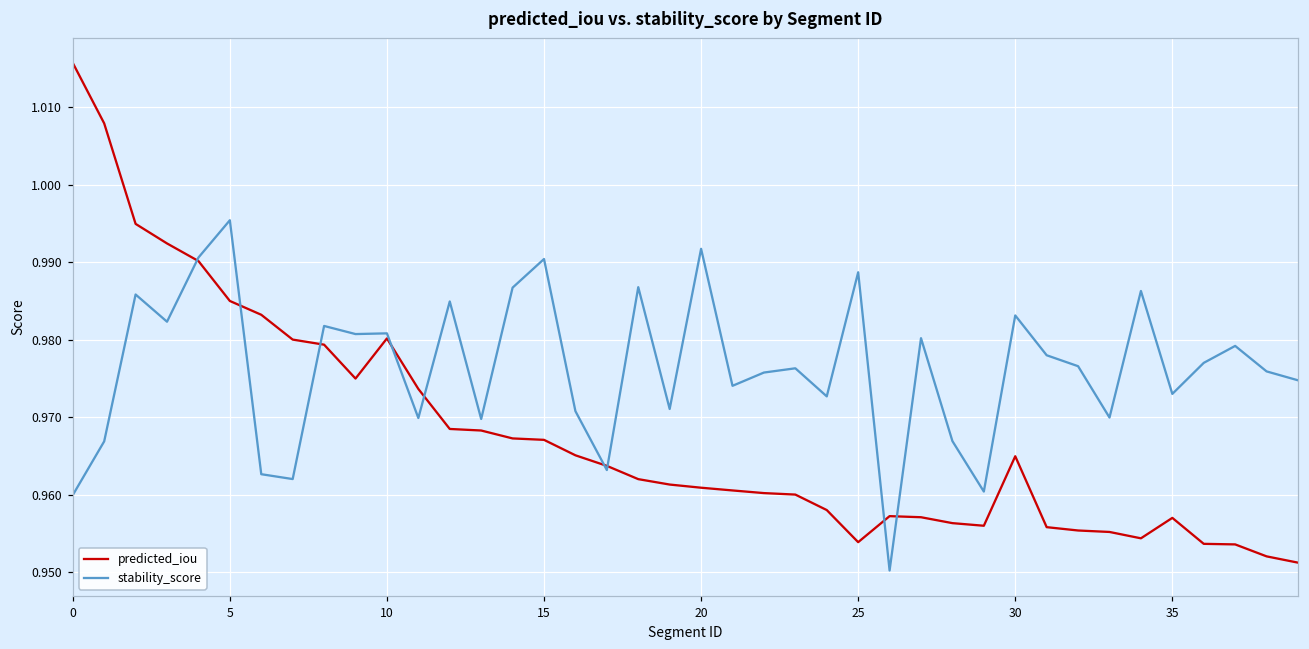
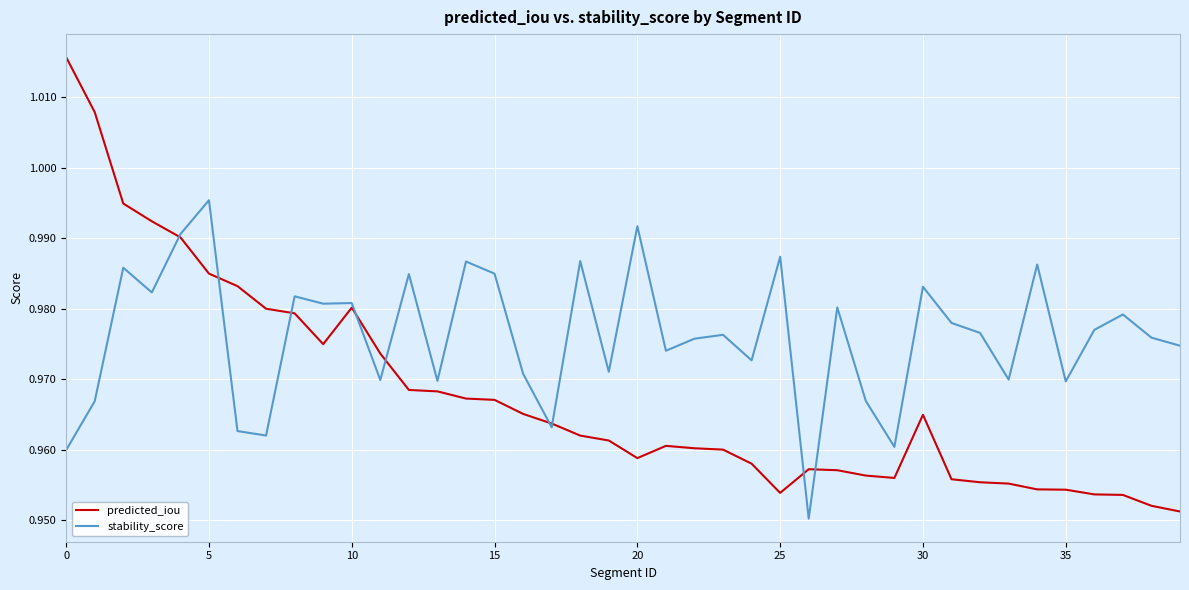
  {
    "predicted_iou": {
      "0": 1.016,
      "5": 0.985,
      "10": 0.980,
      "15": 0.967,
-     "20": 0.961,
+     "20": 0.959,
      "25": 0.954,
      "30": 0.965,
-     "35": 0.957
+     "35": 0.954
    },
    "stability_score": {
      "0": 0.960,
      "5": 0.995,
      "10": 0.981,
-     "15": 0.990,
+     "15": 0.985,
      "20": 0.992,
-     "25": 0.989,
+     "25": 0.987,
      "30": 0.983,
-     "35": 0.973
+     "35": 0.970
    }
  }
